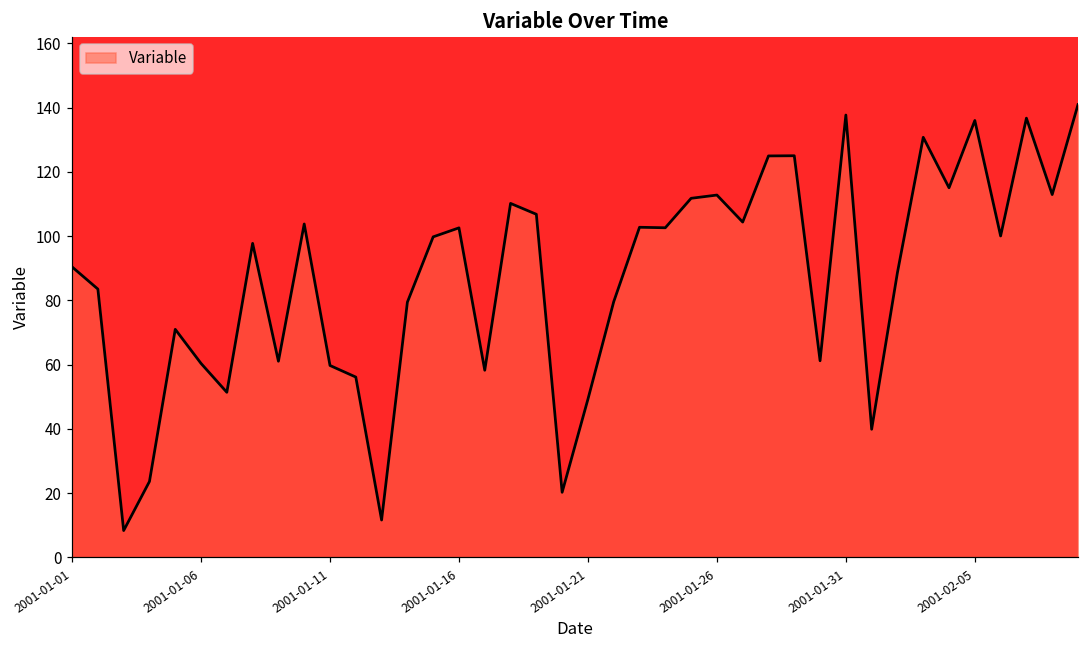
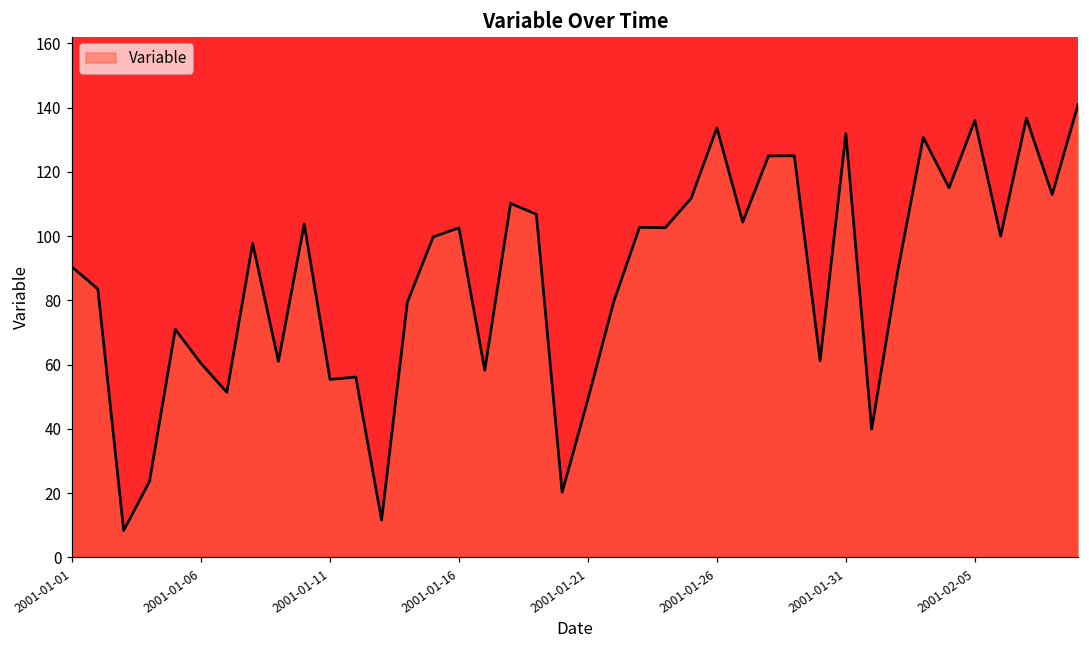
  {
    "2001-01-01": 90,
    "2001-01-06": 60,
-   "2001-01-11": 60,
+   "2001-01-11": 55,
    "2001-01-16": 103,
    "2001-01-21": 49,
-   "2001-01-26": 113,
-   "2001-01-31": 138,
+   "2001-01-26": 134,
+   "2001-01-31": 132,
    "2001-02-05": 136
  }
